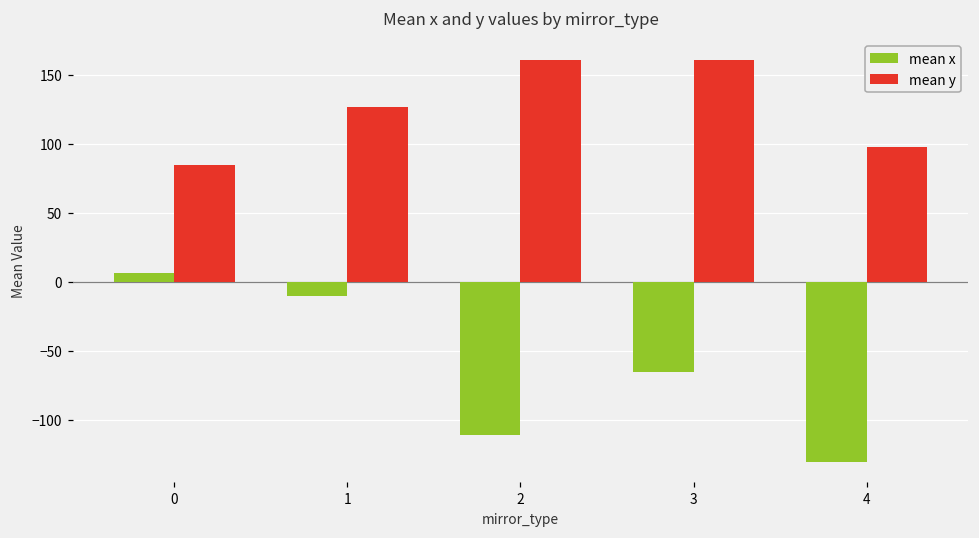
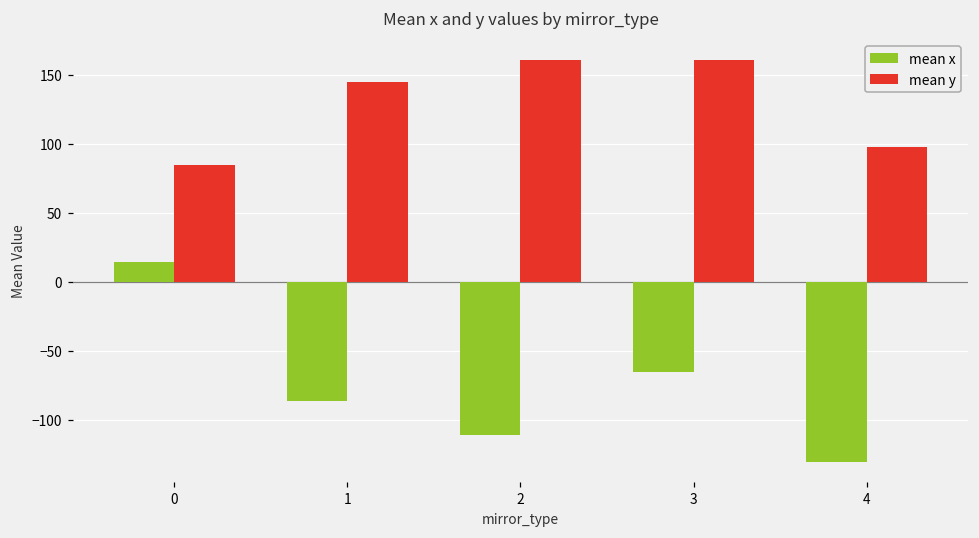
  {
    "mean x": {
-     "0": 7,
-     "1": -10,
+     "0": 14,
+     "1": -86,
      "2": -111,
      "3": -65,
      "4": -130
    },
    "mean y": {
      "0": 85,
-     "1": 127,
+     "1": 145,
      "2": 161,
      "3": 161,
      "4": 98
    }
  }
